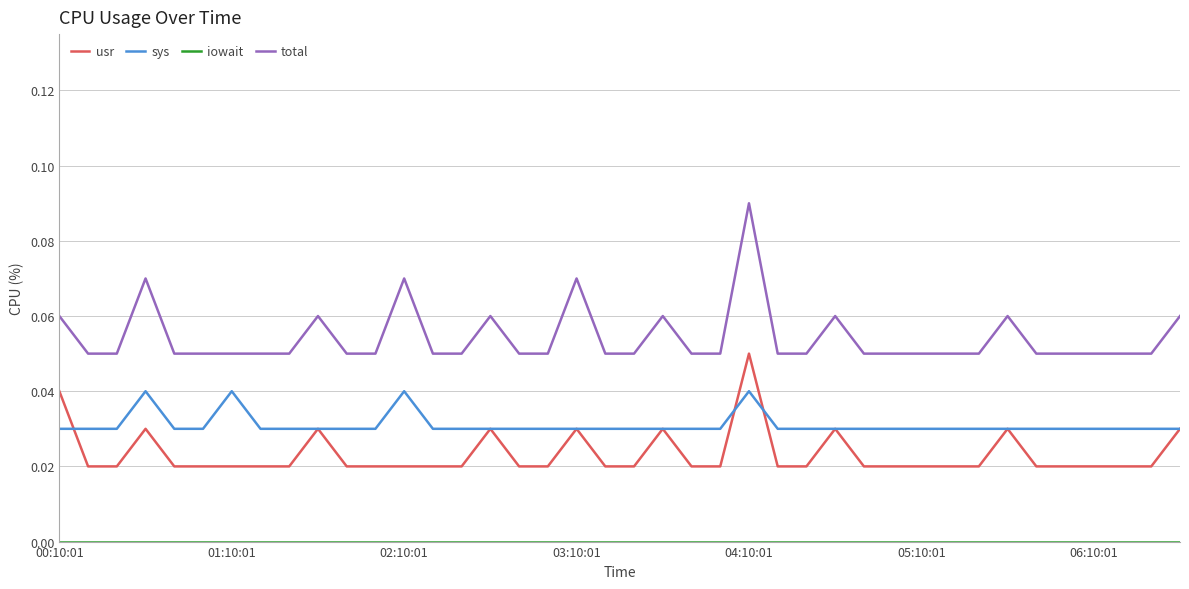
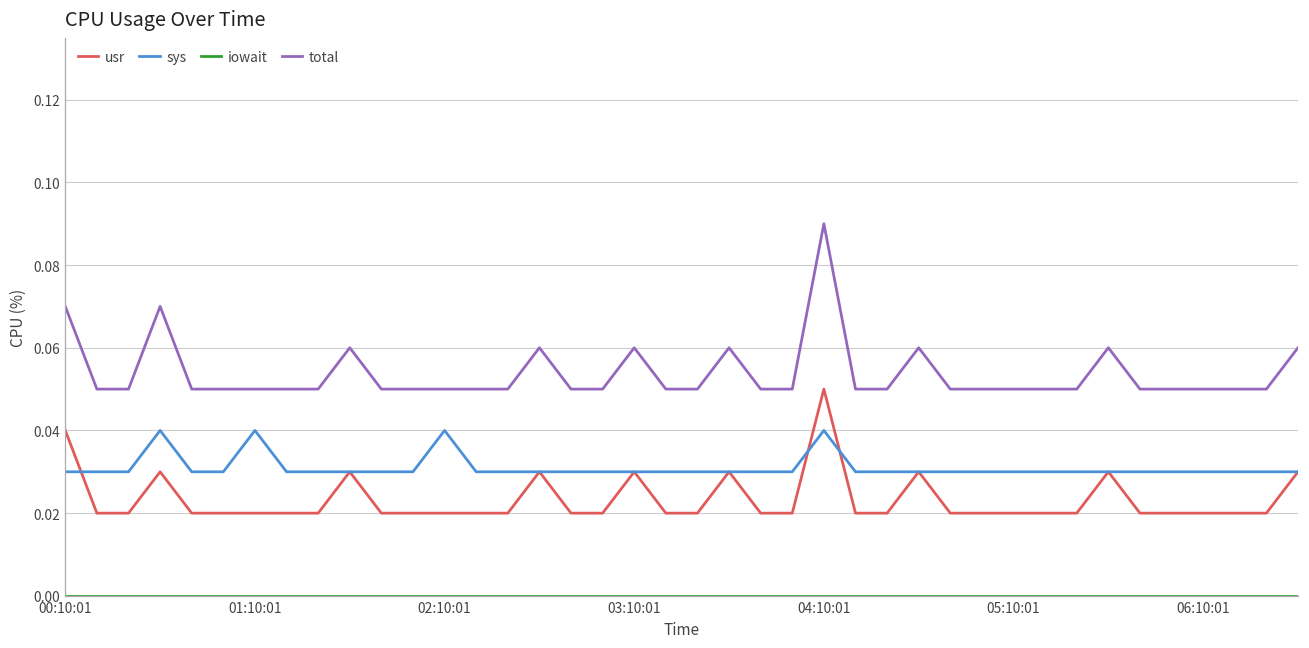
  {
    "usr": {
      "00:10:01": 0.04,
      "01:10:01": 0.02,
      "02:10:01": 0.02,
      "04:10:01": 0.05,
      "05:10:01": 0.02,
      "06:10:01": 0.02
    },
    "sys": {
      "00:10:01": 0.03,
      "01:10:01": 0.04,
      "02:10:01": 0.04,
      "04:10:01": 0.04,
      "05:10:01": 0.03,
      "06:10:01": 0.03
    },
    "iowait": {
      "00:10:01": 0.00,
      "01:10:01": 0.00,
      "02:10:01": 0.00,
      "03:10:01": 0.00,
      "04:10:01": 0.00,
      "05:10:01": 0.00,
      "06:10:01": 0.00
    },
    "total": {
-     "00:10:01": 0.06,
+     "00:10:01": 0.07,
      "01:10:01": 0.05,
-     "02:10:01": 0.07,
-     "03:10:01": 0.07,
+     "02:10:01": 0.05,
+     "03:10:01": 0.06,
      "04:10:01": 0.09,
      "05:10:01": 0.05,
      "06:10:01": 0.05
    }
  }
